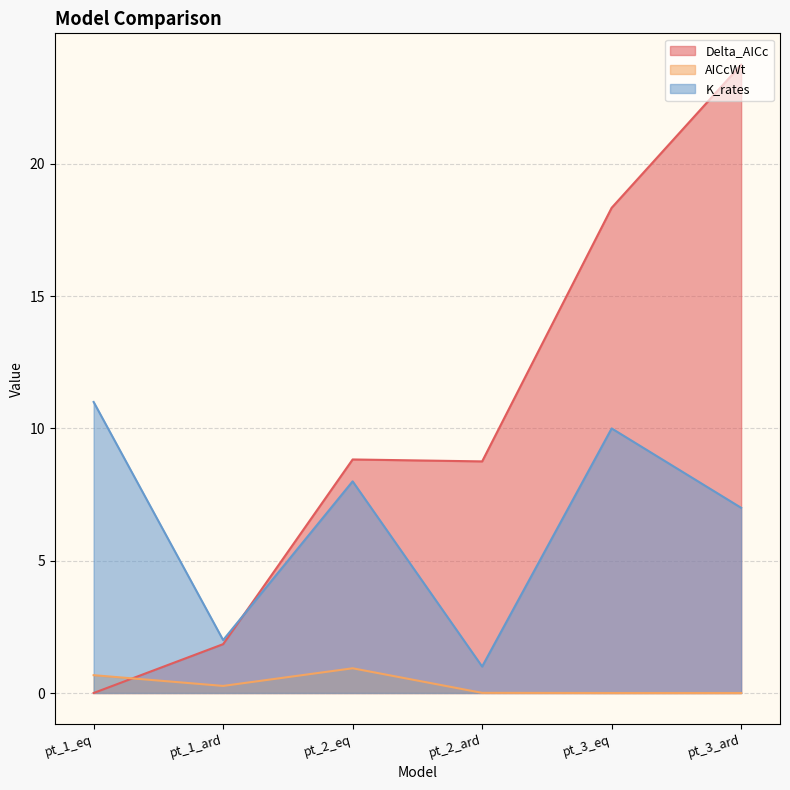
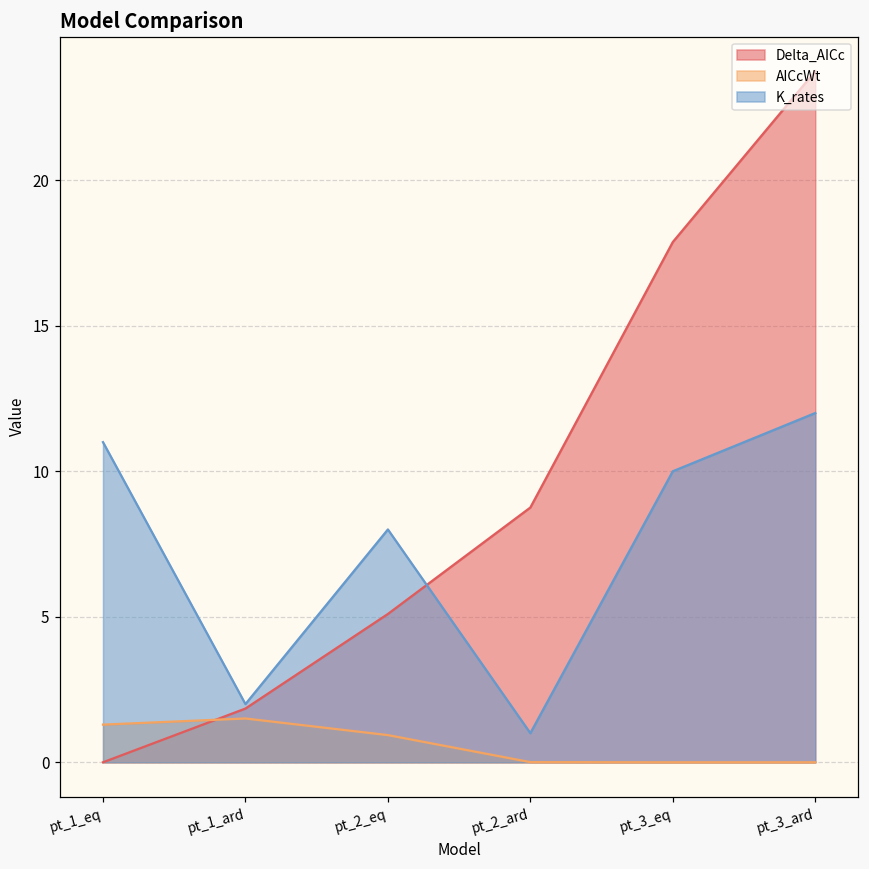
  {
    "Delta_AICc": {
      "pt_1_eq": 0.0,
      "pt_1_ard": 1.8,
-     "pt_2_eq": 8.8,
+     "pt_2_eq": 5.1,
      "pt_2_ard": 8.8,
-     "pt_3_eq": 18.3
+     "pt_3_eq": 17.9
    },
    "AICcWt": {
-     "pt_1_eq": 0.7,
-     "pt_1_ard": 0.3,
+     "pt_1_eq": 1.3,
+     "pt_1_ard": 1.5,
      "pt_2_eq": 0.9,
      "pt_2_ard": 0.0,
      "pt_3_eq": 0.0,
      "pt_3_ard": 0.0
    },
    "K_rates": {
      "pt_1_eq": 11,
      "pt_1_ard": 2,
      "pt_2_eq": 8,
      "pt_2_ard": 1,
      "pt_3_eq": 10,
-     "pt_3_ard": 7
+     "pt_3_ard": 12
    }
  }
